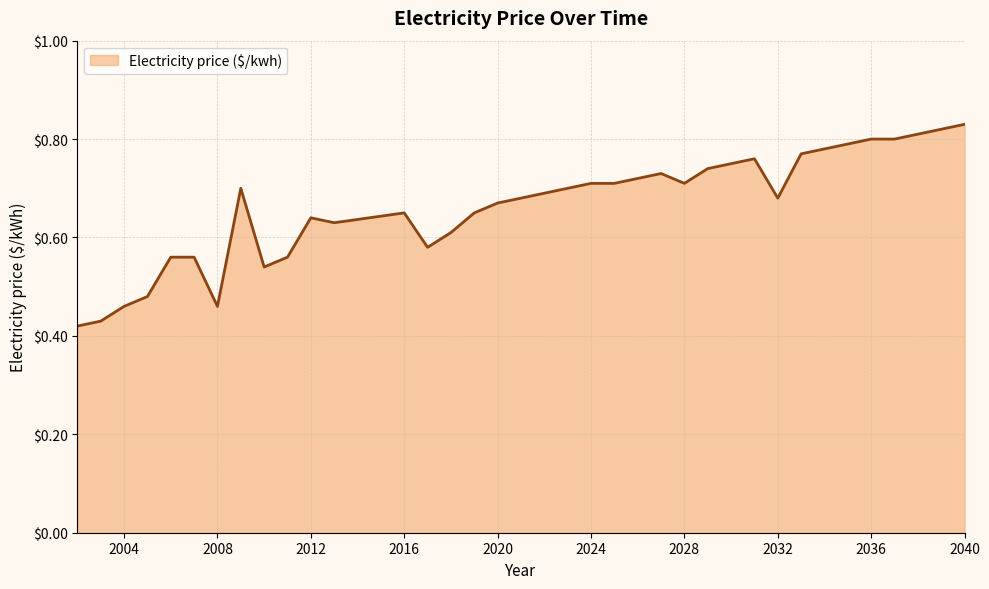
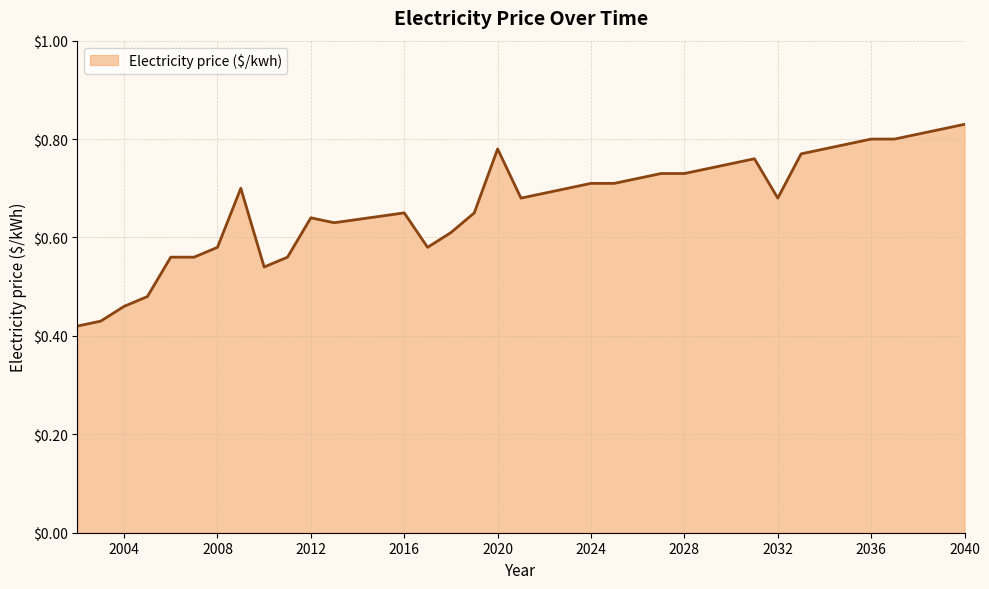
  {
    "2004": "$0.46",
-   "2008": "$0.46",
+   "2008": "$0.58",
    "2012": "$0.64",
    "2016": "$0.65",
-   "2020": "$0.67",
+   "2020": "$0.78",
    "2024": "$0.71",
-   "2028": "$0.71",
+   "2028": "$0.73",
    "2032": "$0.68",
    "2036": "$0.80",
    "2040": "$0.83"
  }
